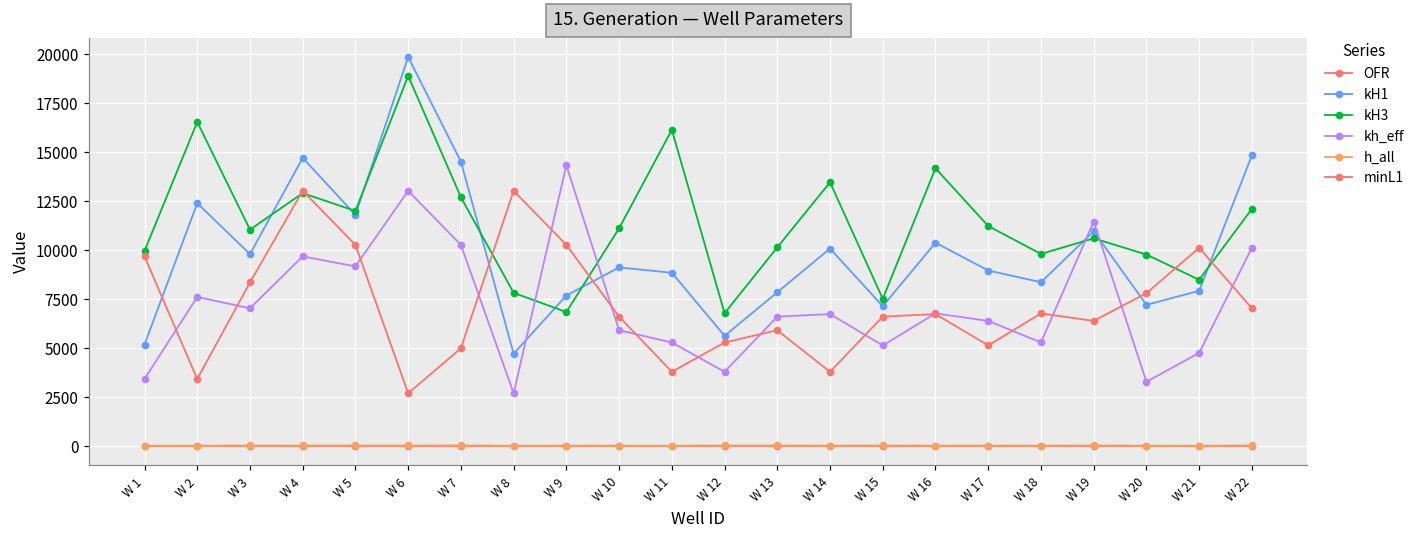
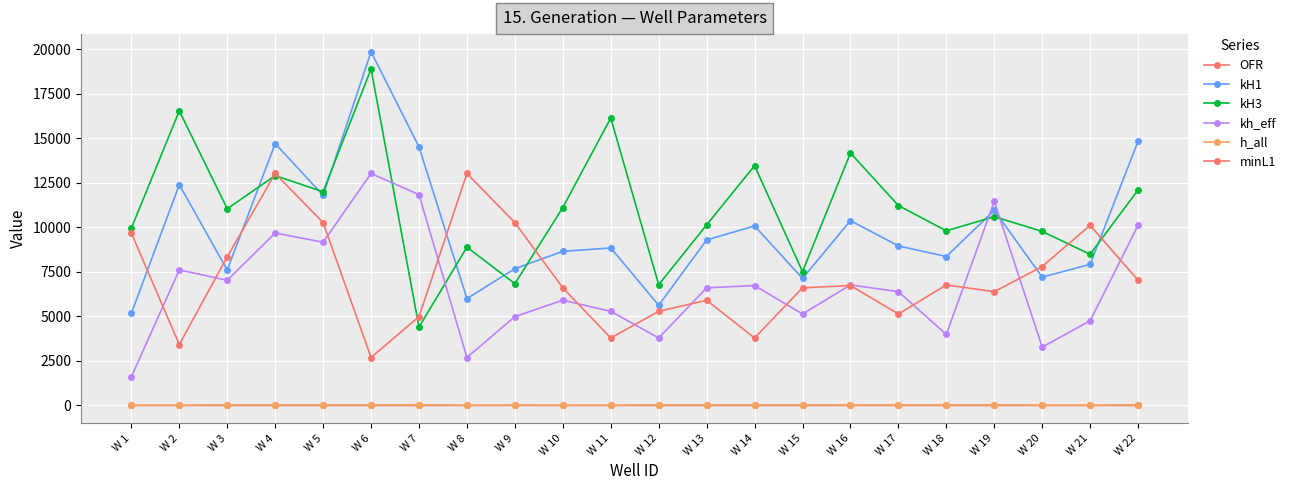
  {
    "kH1": {
      "W 1": 5200,
      "W 2": 12400,
-     "W 3": 9800,
+     "W 3": 7600,
      "W 4": 14700,
      "W 5": 11800,
      "W 6": 19900,
      "W 7": 14500,
-     "W 8": 4700,
+     "W 8": 6000,
      "W 9": 7700,
-     "W 10": 9100,
+     "W 10": 8700,
      "W 11": 8800,
      "W 12": 5600,
-     "W 13": 7800,
+     "W 13": 9300,
      "W 14": 10100,
      "W 15": 7100,
      "W 16": 10400,
      "W 17": 9000,
      "W 18": 8400,
      "W 19": 11000,
      "W 20": 7200,
      "W 21": 7900,
      "W 22": 14800
    },
    "kH3": {
      "W 1": 10000,
      "W 2": 16500,
      "W 3": 11000,
      "W 5": 12000,
      "W 6": 18900,
-     "W 7": 12700,
-     "W 8": 7800,
+     "W 7": 4400,
+     "W 8": 8900,
      "W 9": 6800,
      "W 10": 11100,
      "W 11": 16100,
      "W 12": 6800,
      "W 13": 10100,
      "W 14": 13500,
      "W 15": 7500,
      "W 16": 14200,
      "W 17": 11200,
      "W 18": 9800,
      "W 19": 10600,
      "W 20": 9800,
      "W 21": 8500,
      "W 22": 12100
    },
    "kh_eff": {
-     "W 1": 3400,
+     "W 1": 1600,
      "W 2": 7600,
      "W 3": 7000,
      "W 4": 9700,
      "W 5": 9200,
      "W 6": 13000,
-     "W 7": 10300,
+     "W 7": 11800,
      "W 8": 2700,
-     "W 9": 14300,
+     "W 9": 5000,
      "W 10": 5900,
      "W 11": 5300,
      "W 12": 3800,
      "W 13": 6600,
      "W 14": 6700,
      "W 15": 5100,
      "W 17": 6400,
-     "W 18": 5300,
+     "W 18": 4000,
      "W 19": 11500,
      "W 20": 3300,
      "W 21": 4800,
      "W 22": 10100
    }
  }
